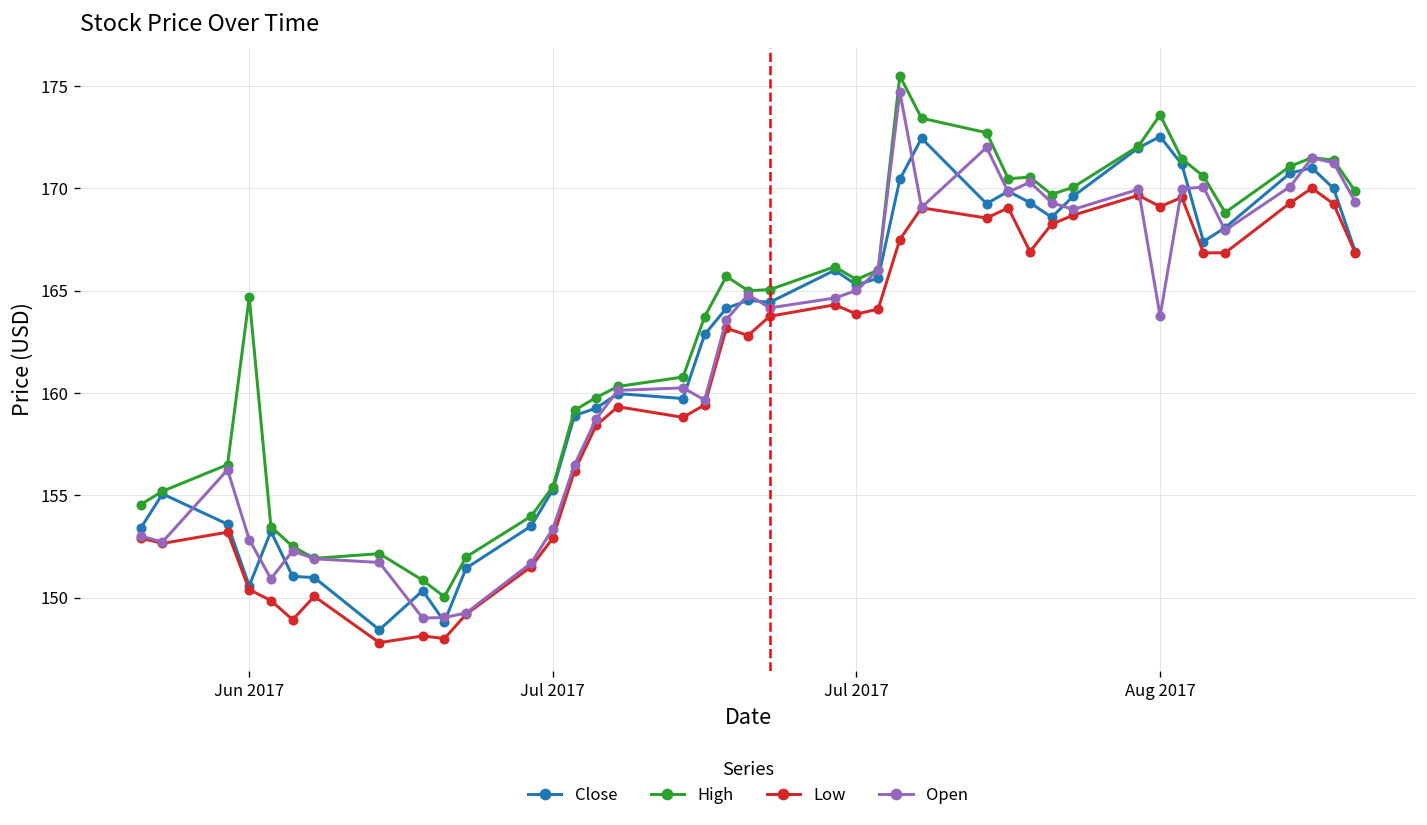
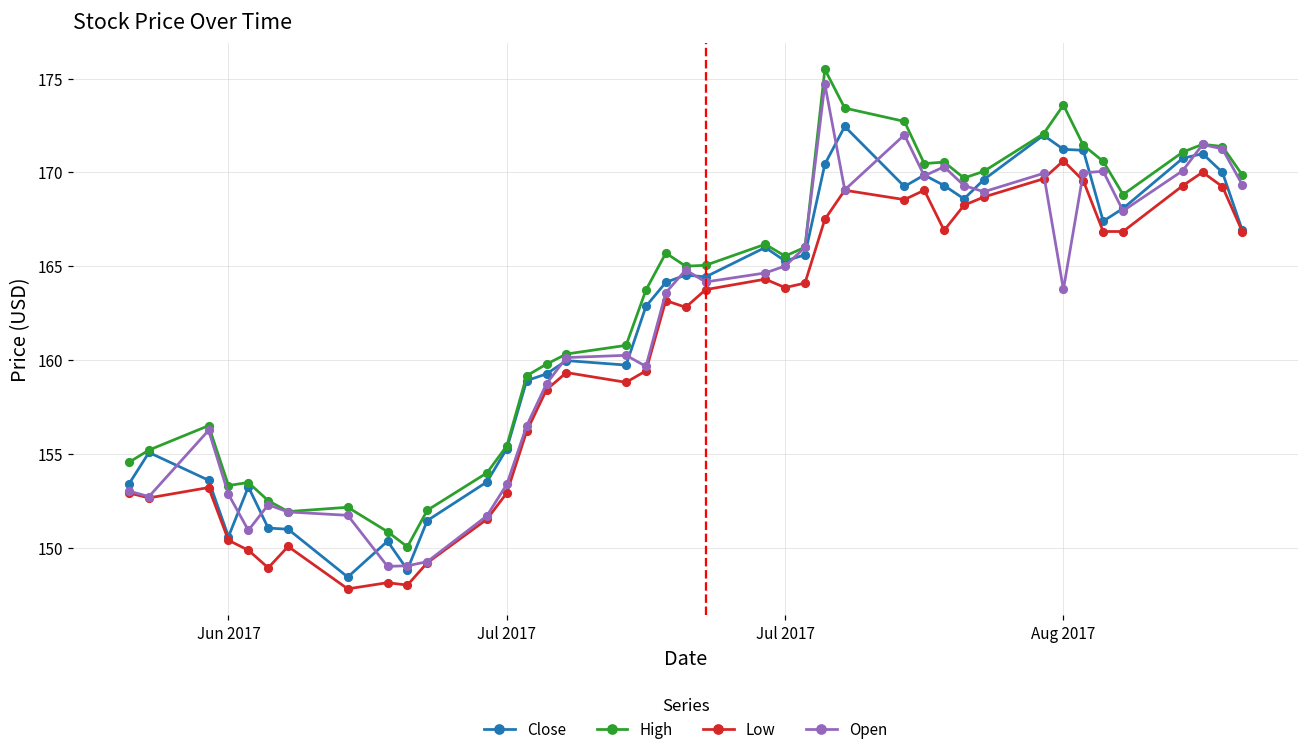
  {
    "Close": {
      "Jun 2017": 150.6,
-     "Aug 2017": 172.5
+     "Aug 2017": 171.2
    },
    "High": {
-     "Jun 2017": 164.7,
+     "Jun 2017": 153.3,
      "Aug 2017": 173.6
    },
    "Low": {
      "Jun 2017": 150.4,
-     "Aug 2017": 169.1
+     "Aug 2017": 170.6
    },
    "Open": {
      "Jun 2017": 152.8,
      "Aug 2017": 163.8
    }
  }
